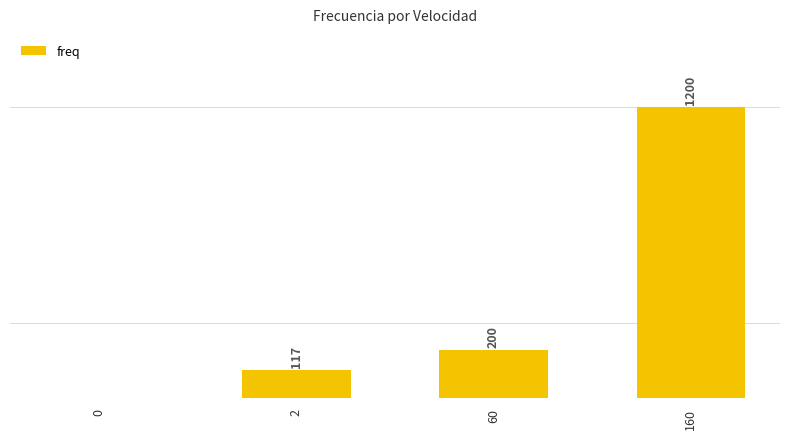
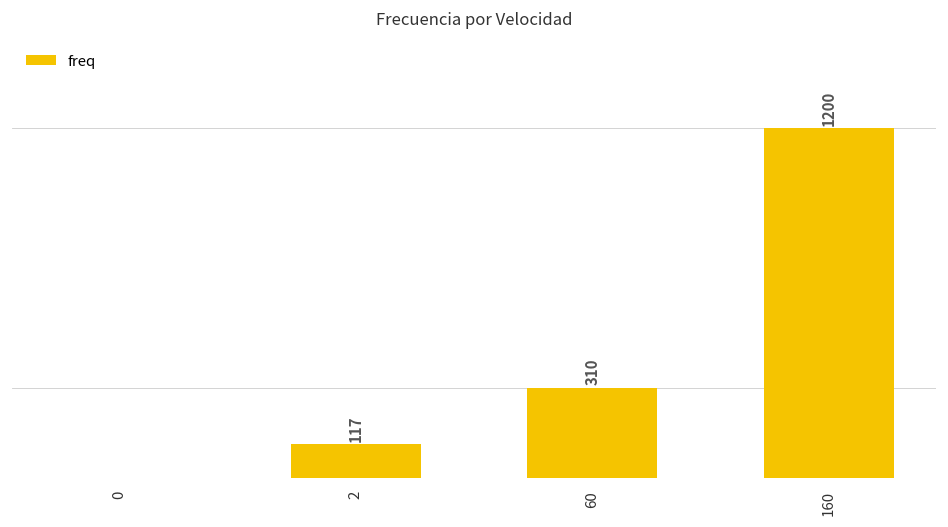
  {
    "2": 117,
-   "60": 200,
+   "60": 310,
    "160": 1200
  }
